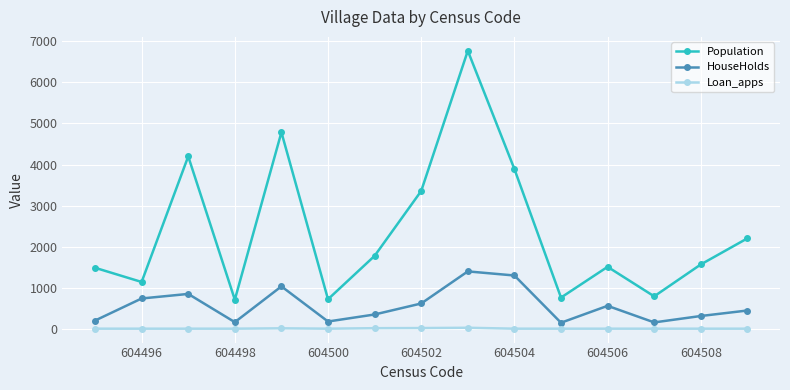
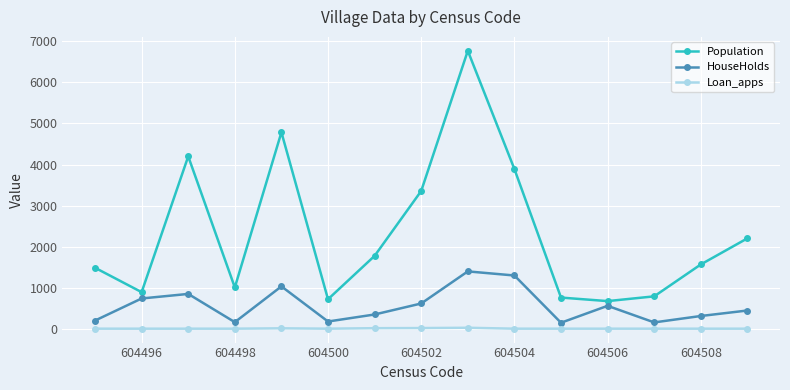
  {
    "Population": {
-     "604496": 1100,
-     "604498": 700,
+     "604496": 900,
+     "604498": 1000,
      "604500": 700,
      "604502": 3400,
      "604504": 3900,
-     "604506": 1500,
+     "604506": 700,
      "604508": 1600
    },
    "HouseHolds": {
      "604496": 700,
      "604498": 200,
      "604500": 200,
      "604502": 600,
      "604504": 1300,
      "604506": 600,
      "604508": 300
    },
    "Loan_apps": {
      "604496": 0,
      "604498": 0,
      "604500": 0,
      "604502": 0,
      "604504": 0,
      "604506": 0,
      "604508": 0
    }
  }
